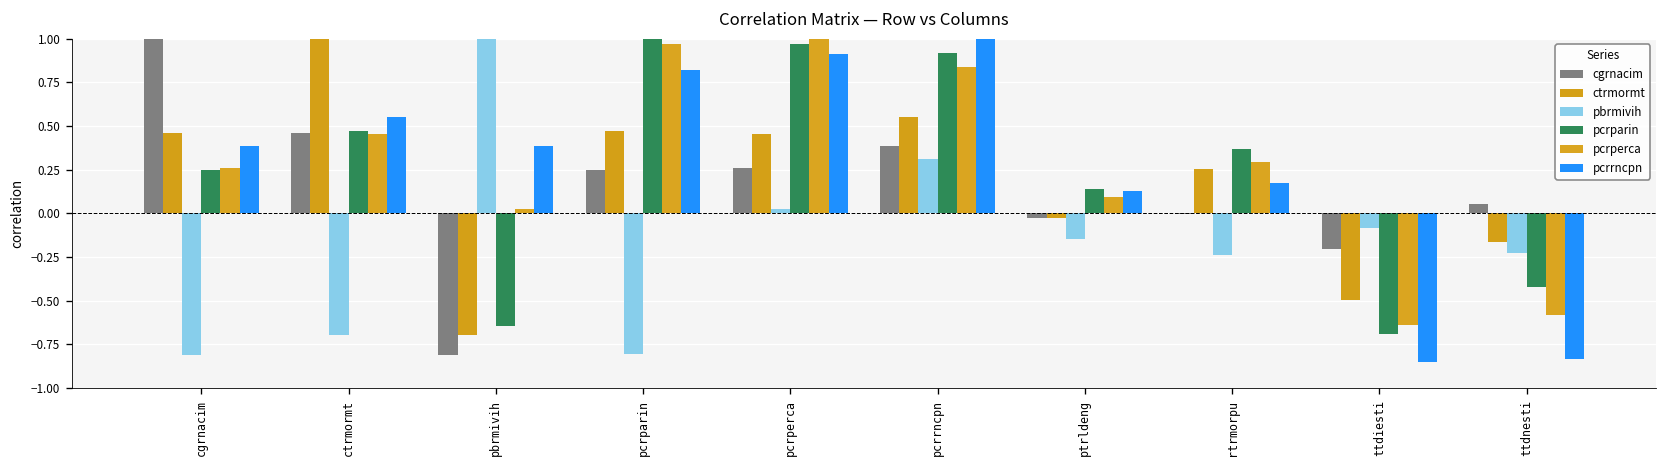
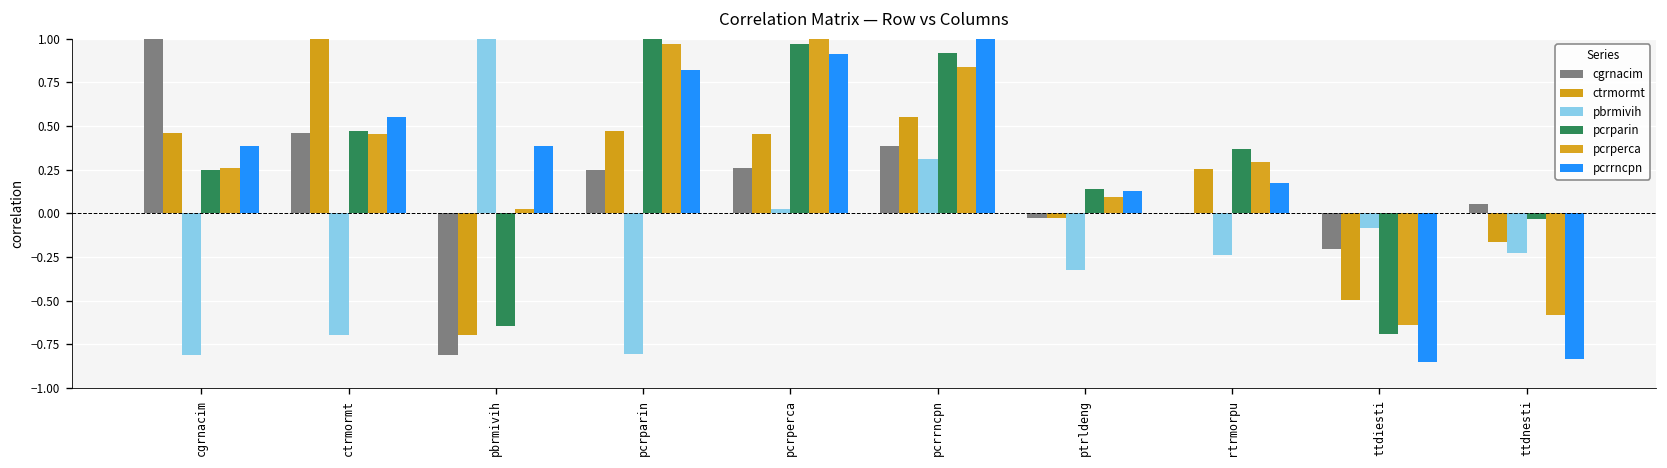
  {
    "cgrnacim": {
      "cgrnacim": 1.00,
      "ctrmormt": 0.46,
      "pbrmivih": -0.81,
      "pcrparin": 0.25,
      "pcrperca": 0.26,
      "pcrrncpn": 0.39,
      "ptrldeng": -0.03,
      "ttdiesti": -0.20,
      "ttdnesti": 0.05
    },
    "pbrmivih": {
      "cgrnacim": -0.81,
      "ctrmormt": -0.70,
      "pbrmivih": 1.00,
      "pcrparin": -0.80,
      "pcrperca": 0.02,
      "pcrrncpn": 0.31,
-     "ptrldeng": -0.15,
+     "ptrldeng": -0.32,
      "rtrmorpu": -0.24,
      "ttdiesti": -0.09,
      "ttdnesti": -0.23
    },
    "pcrparin": {
      "cgrnacim": 0.25,
      "ctrmormt": 0.47,
      "pbrmivih": -0.64,
      "pcrparin": 1.00,
      "pcrperca": 0.97,
      "pcrrncpn": 0.92,
      "ptrldeng": 0.14,
      "rtrmorpu": 0.37,
      "ttdiesti": -0.69,
-     "ttdnesti": -0.42
+     "ttdnesti": -0.03
    },
    "pcrrncpn": {
      "cgrnacim": 0.39,
      "ctrmormt": 0.55,
      "pbrmivih": 0.39,
      "pcrparin": 0.82,
      "pcrperca": 0.91,
      "pcrrncpn": 1.00,
      "ptrldeng": 0.13,
      "rtrmorpu": 0.17,
      "ttdiesti": -0.85,
      "ttdnesti": -0.83
    }
  }
